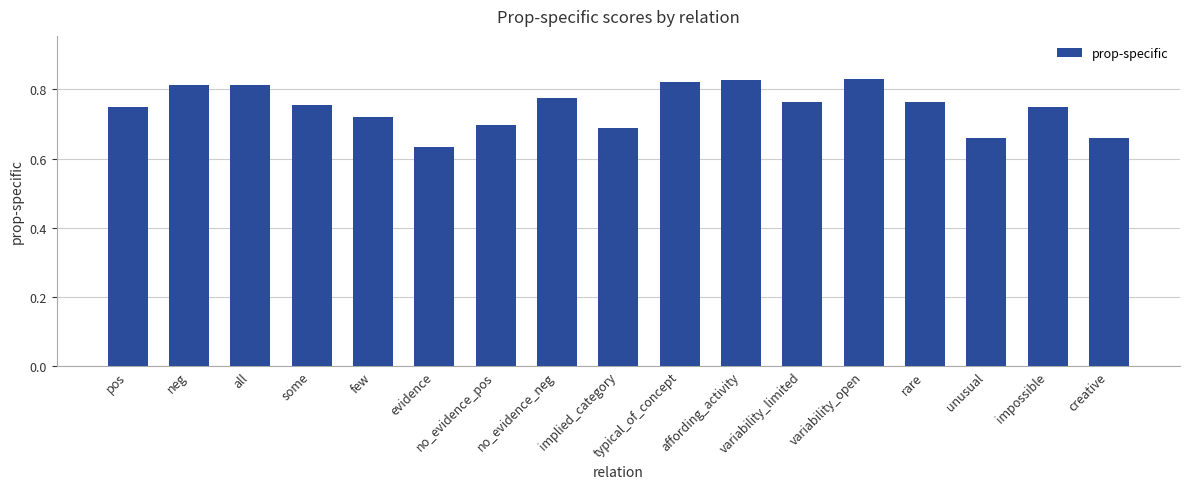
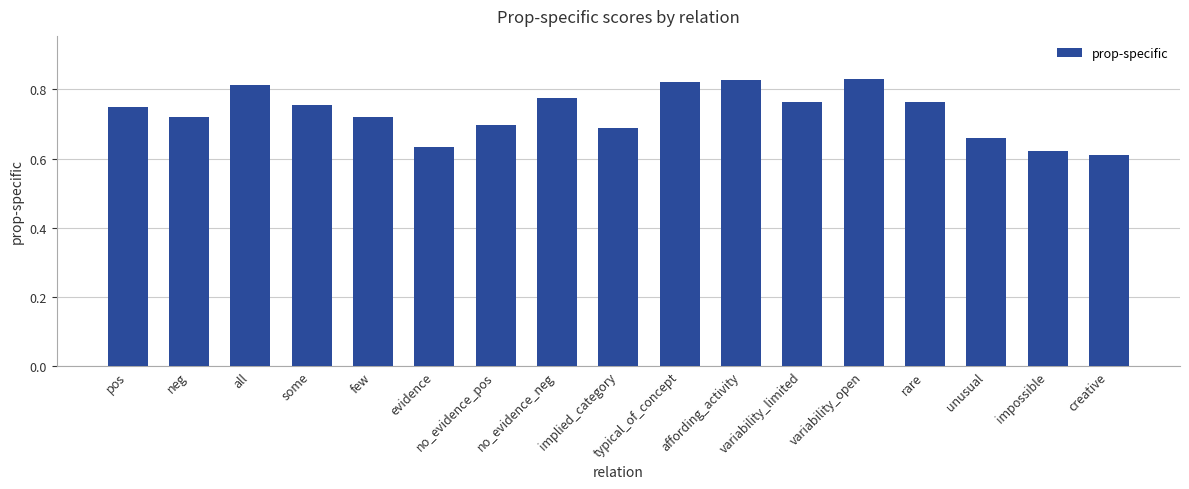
  {
    "pos": 0.75,
-   "neg": 0.81,
+   "neg": 0.72,
    "all": 0.81,
    "some": 0.76,
    "few": 0.72,
    "evidence": 0.63,
    "no_evidence_pos": 0.70,
    "no_evidence_neg": 0.77,
    "implied_category": 0.69,
    "typical_of_concept": 0.82,
    "affording_activity": 0.83,
    "variability_limited": 0.76,
    "variability_open": 0.83,
    "rare": 0.76,
    "unusual": 0.66,
-   "impossible": 0.75,
-   "creative": 0.66
+   "impossible": 0.62,
+   "creative": 0.61
  }
